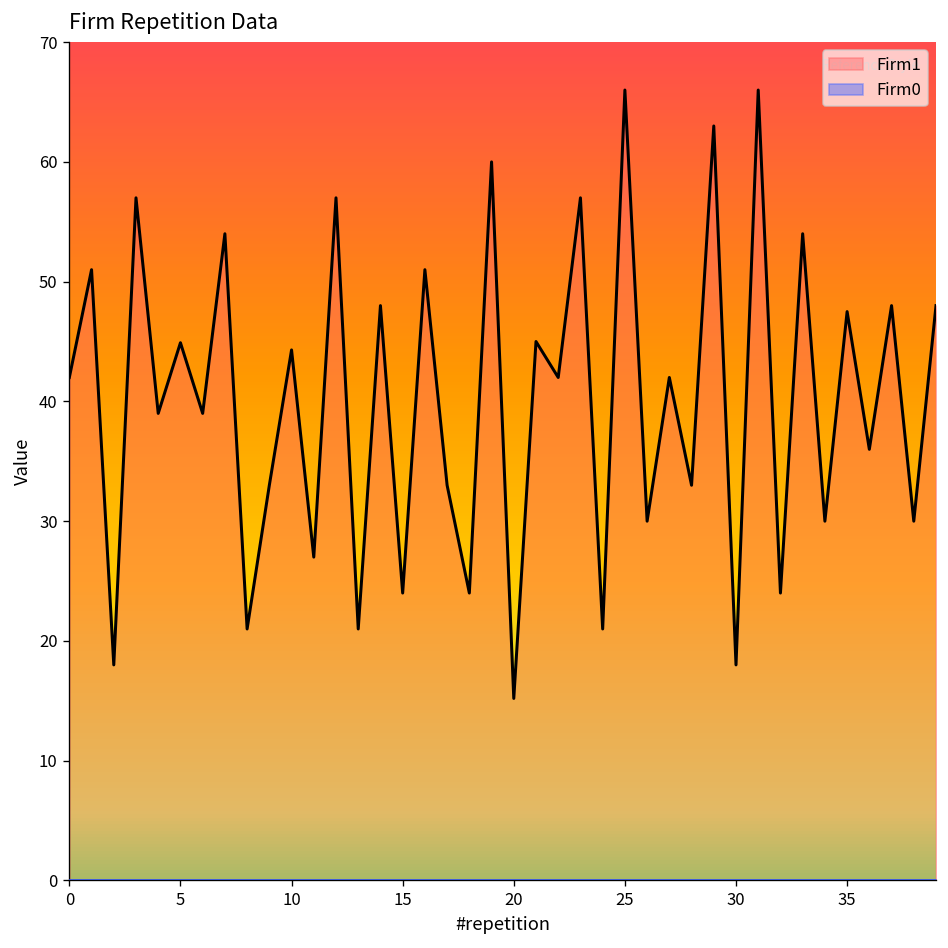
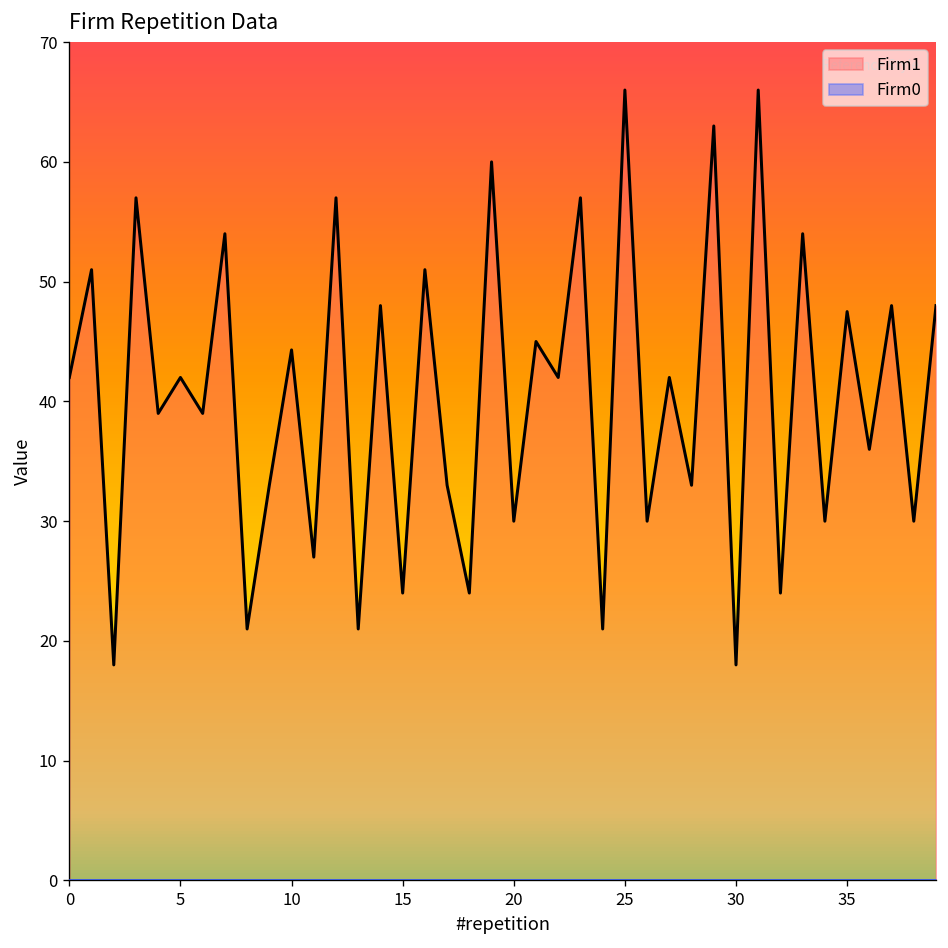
  {
    "Firm1": {
      "0": 42,
-     "5": 45,
+     "5": 42,
      "10": 44,
      "15": 24,
-     "20": 15,
+     "20": 30,
      "25": 66,
      "30": 18,
      "35": 48
    },
    "Firm0": {
      "0": 0,
      "5": 0,
      "10": 0,
      "15": 0,
      "20": 0,
      "25": 0,
      "30": 0,
      "35": 0
    }
  }
